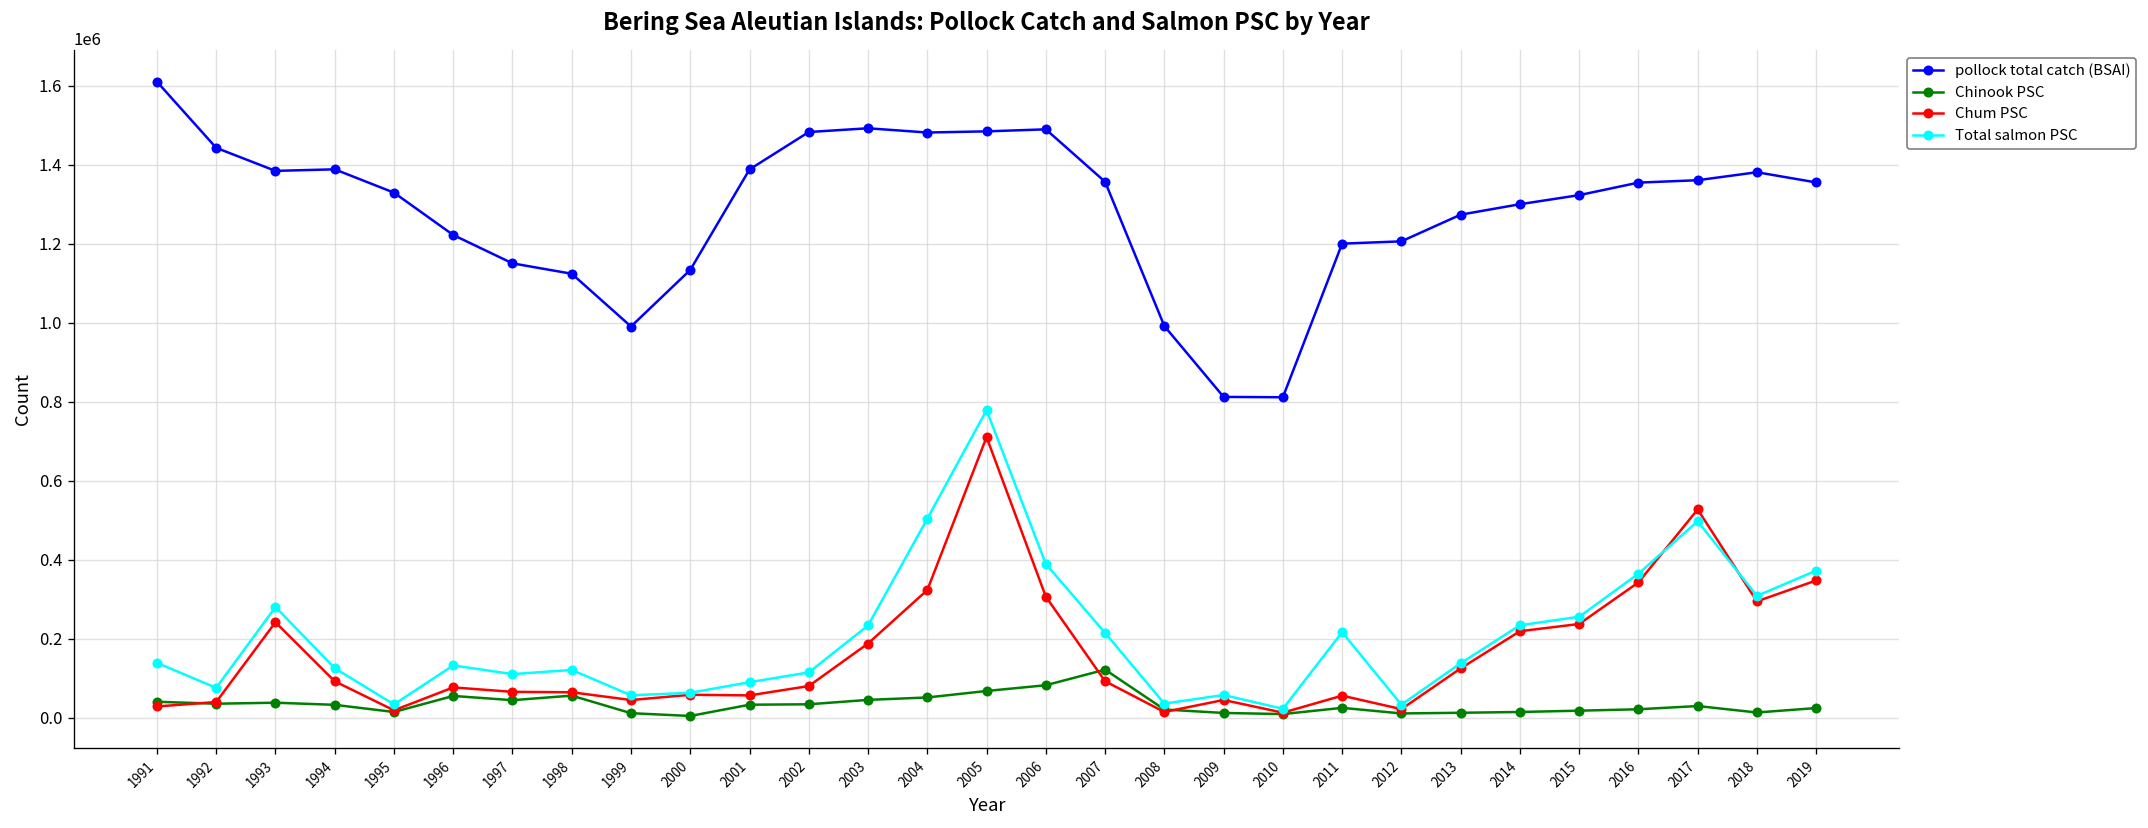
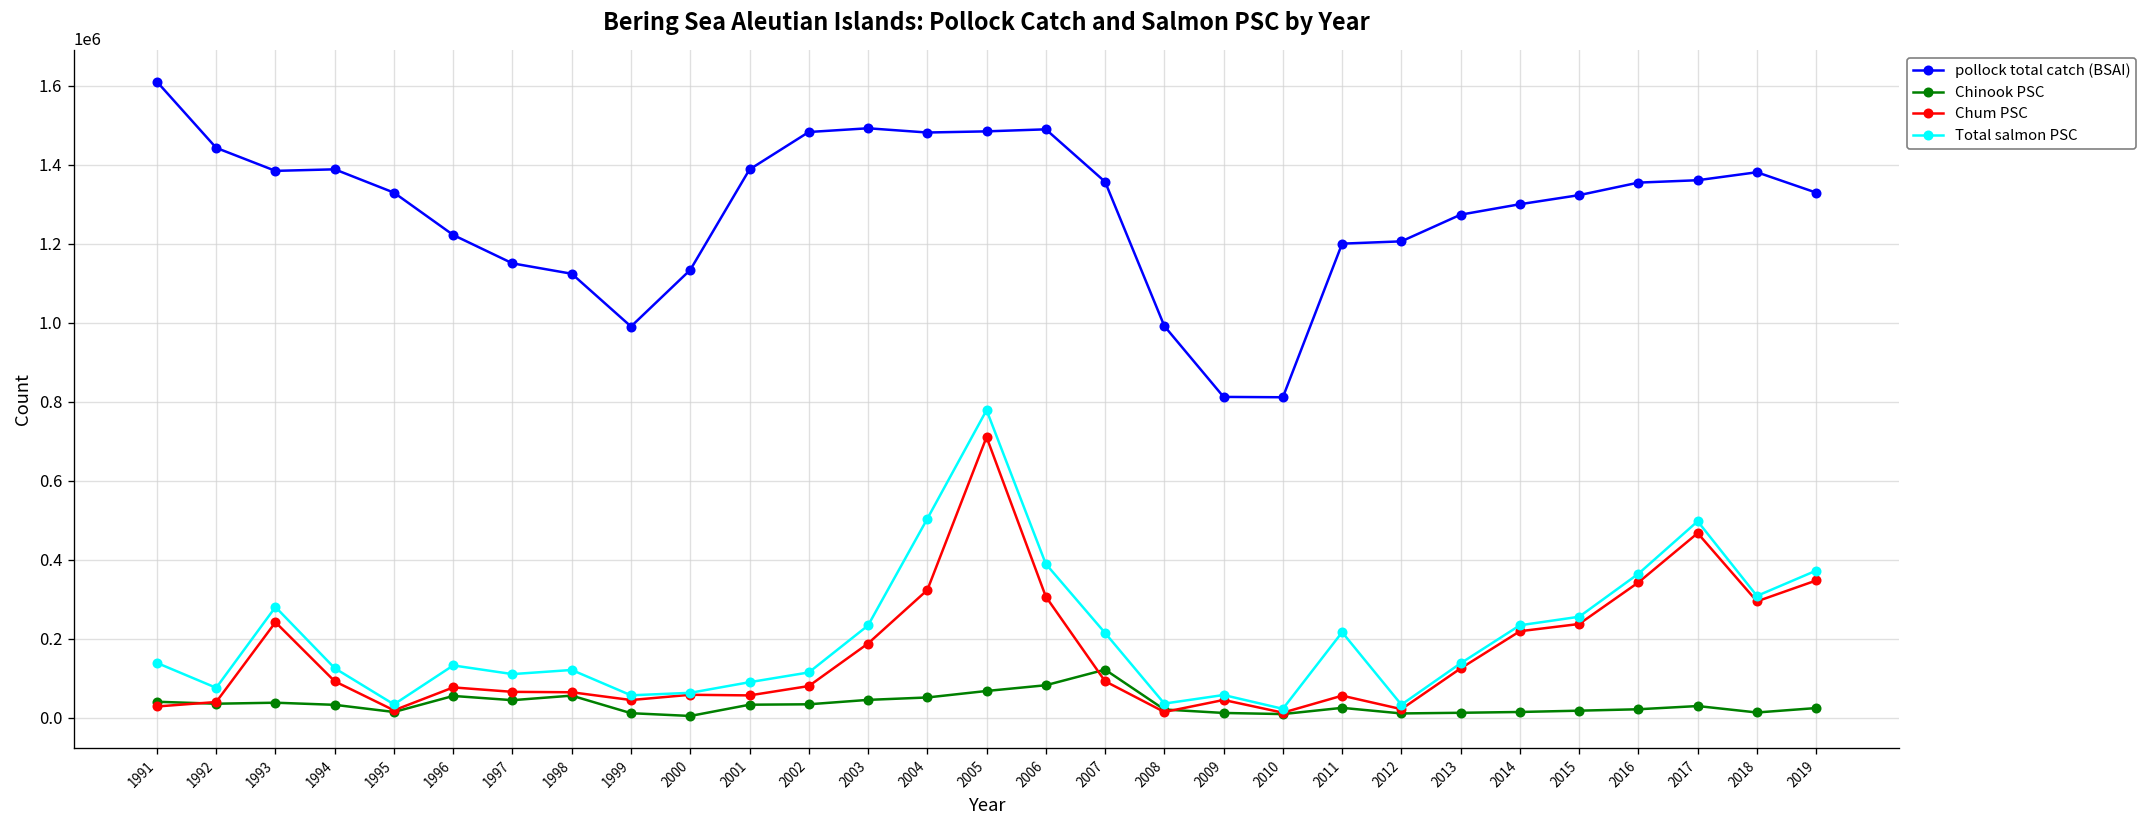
  {
    "pollock total catch (BSAI)": {
      "1991": 1610000,
      "1992": 1440000,
      "1993": 1380000,
      "1994": 1390000,
      "1995": 1330000,
      "1996": 1220000,
      "1997": 1150000,
      "1998": 1120000,
      "1999": 990000,
      "2000": 1130000,
      "2001": 1390000,
      "2002": 1480000,
      "2003": 1490000,
      "2004": 1480000,
      "2005": 1480000,
      "2006": 1490000,
      "2007": 1360000,
      "2008": 990000,
      "2009": 810000,
      "2010": 810000,
      "2011": 1200000,
      "2012": 1210000,
      "2013": 1270000,
      "2014": 1300000,
      "2015": 1320000,
      "2016": 1350000,
      "2017": 1360000,
      "2018": 1380000,
-     "2019": 1360000
+     "2019": 1330000
    },
    "Chinook PSC": {
      "1991": 40000,
      "1993": 40000,
      "1994": 30000,
      "1996": 60000,
      "1997": 40000,
      "1998": 60000,
      "1999": 10000,
      "2000": 0,
      "2001": 30000,
      "2002": 30000,
      "2003": 50000,
      "2004": 50000,
      "2005": 70000,
      "2006": 80000,
      "2007": 120000,
      "2009": 10000,
      "2011": 30000,
      "2012": 10000,
      "2013": 10000,
      "2014": 20000,
      "2015": 20000,
      "2016": 20000,
      "2017": 30000,
      "2018": 10000,
      "2019": 20000
    },
    "Chum PSC": {
      "1991": 30000,
      "1993": 240000,
      "1994": 90000,
      "1996": 80000,
      "1997": 70000,
      "1998": 60000,
      "1999": 50000,
      "2001": 60000,
      "2002": 80000,
      "2003": 190000,
      "2004": 320000,
      "2005": 710000,
      "2006": 310000,
      "2007": 90000,
      "2009": 50000,
      "2011": 60000,
      "2012": 20000,
      "2013": 130000,
      "2014": 220000,
      "2015": 240000,
      "2016": 340000,
-     "2017": 530000,
+     "2017": 470000,
      "2018": 300000,
      "2019": 350000
    },
    "Total salmon PSC": {
      "1991": 140000,
      "1992": 80000,
      "1993": 280000,
      "1994": 130000,
      "1995": 30000,
      "1996": 130000,
      "1997": 110000,
      "1998": 120000,
      "1999": 60000,
      "2001": 90000,
      "2002": 120000,
      "2003": 230000,
      "2004": 500000,
      "2005": 780000,
      "2006": 390000,
      "2007": 220000,
      "2008": 40000,
      "2009": 60000,
      "2010": 20000,
      "2011": 220000,
      "2012": 30000,
      "2013": 140000,
      "2014": 230000,
      "2015": 260000,
      "2016": 360000,
      "2017": 500000,
      "2018": 310000,
      "2019": 370000
    }
  }
